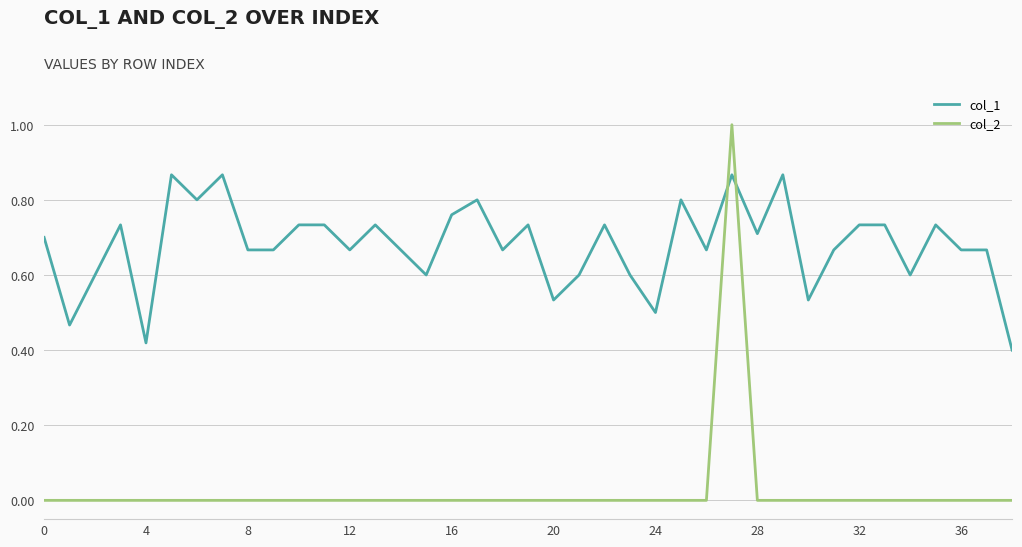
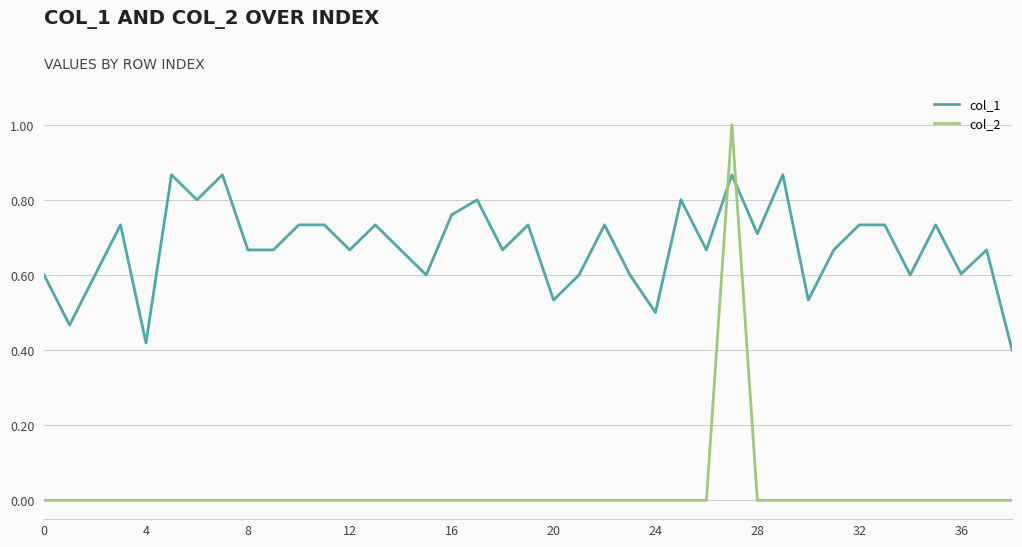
  {
    "col_1": {
-     "0": 0.7,
+     "0": 0.6,
      "4": 0.42,
      "8": 0.67,
      "12": 0.67,
      "16": 0.76,
      "20": 0.53,
      "24": 0.50,
      "28": 0.71,
      "32": 0.73,
-     "36": 0.67
+     "36": 0.60
    },
    "col_2": {
      "0": 0.00,
      "4": 0.00,
      "8": 0.00,
      "12": 0.00,
      "16": 0.00,
      "20": 0.00,
      "24": 0.00,
      "28": 0.00,
      "32": 0.00,
      "36": 0.00
    }
  }
